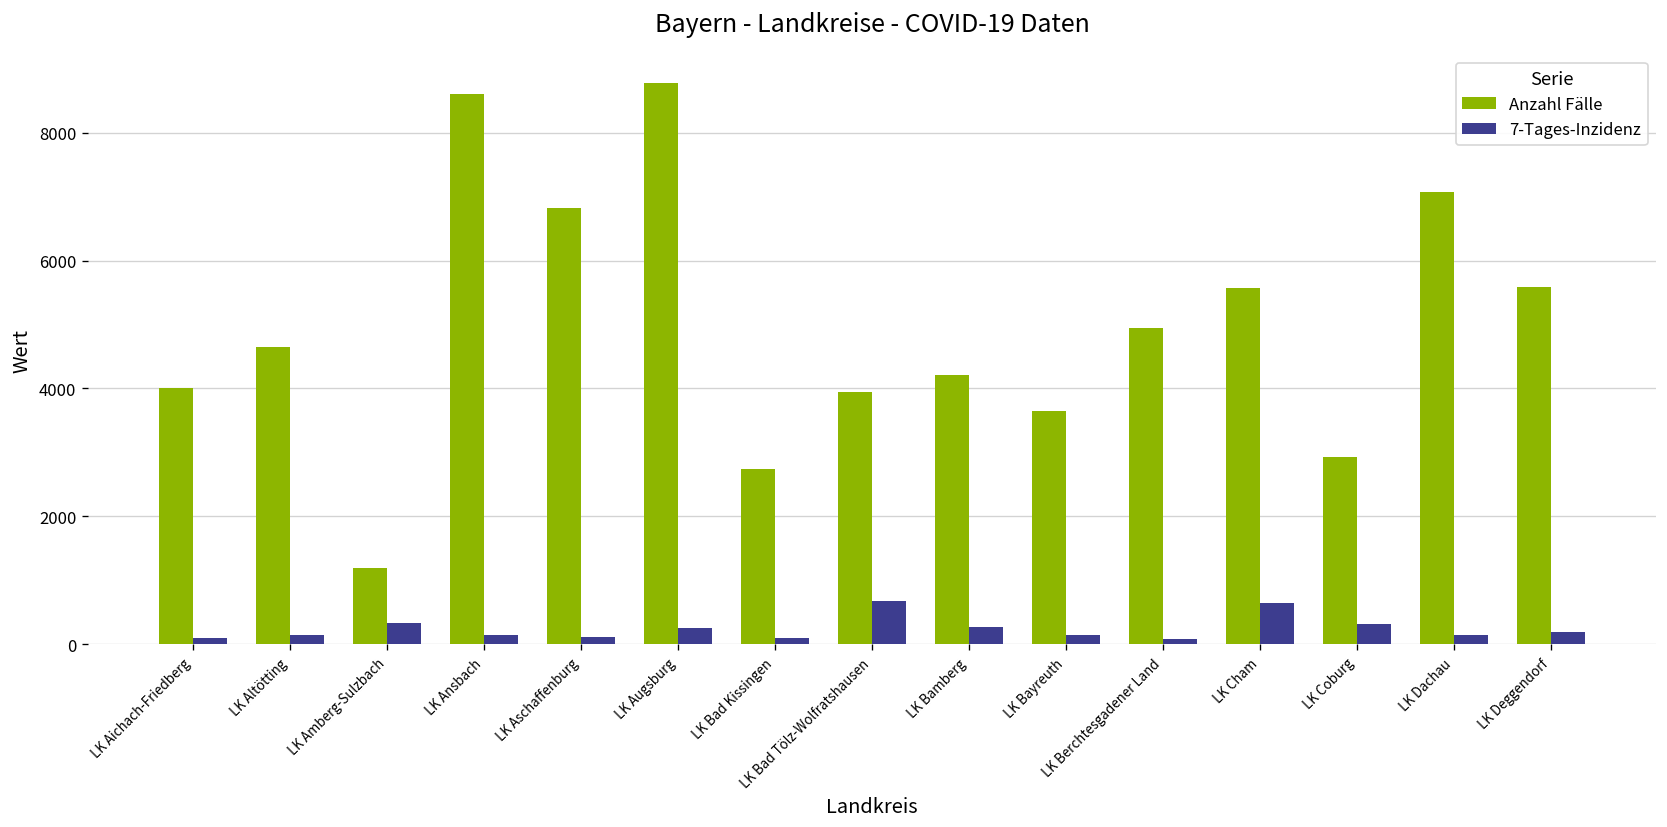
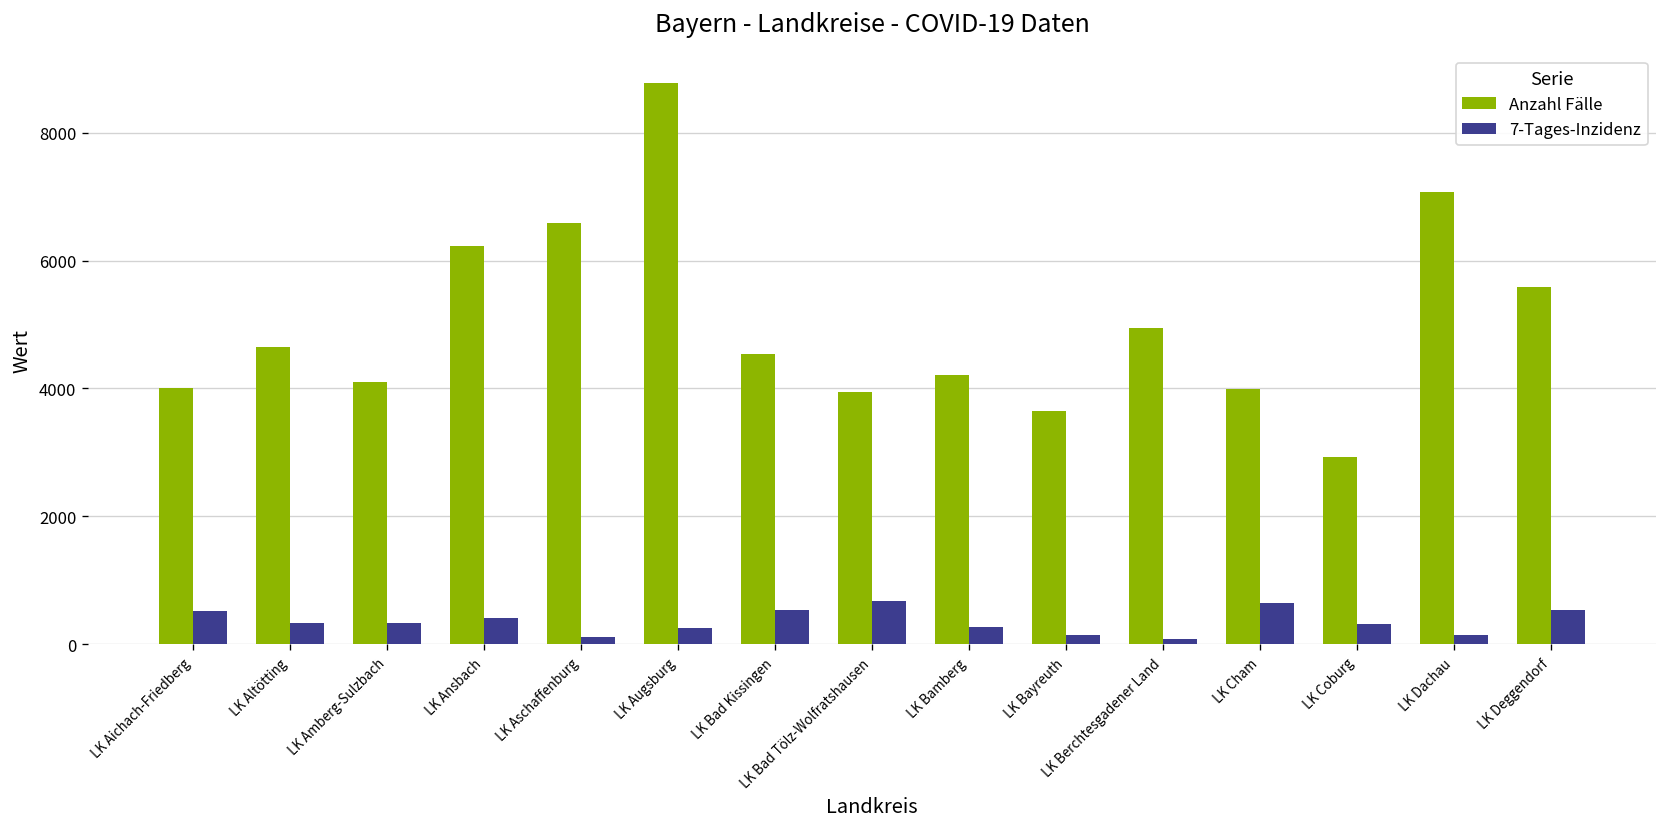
  {
    "Anzahl Fälle": {
      "LK Aichach-Friedberg": 4000,
      "LK Altötting": 4700,
-     "LK Amberg-Sulzbach": 1200,
-     "LK Ansbach": 8600,
-     "LK Aschaffenburg": 6800,
+     "LK Amberg-Sulzbach": 4100,
+     "LK Ansbach": 6200,
+     "LK Aschaffenburg": 6600,
      "LK Augsburg": 8800,
-     "LK Bad Kissingen": 2700,
+     "LK Bad Kissingen": 4500,
      "LK Bad Tölz-Wolfratshausen": 3900,
      "LK Bamberg": 4200,
      "LK Bayreuth": 3600,
      "LK Berchtesgadener Land": 5000,
-     "LK Cham": 5600,
+     "LK Cham": 4000,
      "LK Coburg": 2900,
      "LK Dachau": 7100,
      "LK Deggendorf": 5600
    },
    "7-Tages-Inzidenz": {
-     "LK Aichach-Friedberg": 100,
-     "LK Altötting": 100,
+     "LK Aichach-Friedberg": 500,
+     "LK Altötting": 300,
      "LK Amberg-Sulzbach": 300,
-     "LK Ansbach": 100,
+     "LK Ansbach": 400,
      "LK Aschaffenburg": 100,
      "LK Augsburg": 300,
-     "LK Bad Kissingen": 100,
+     "LK Bad Kissingen": 500,
      "LK Bad Tölz-Wolfratshausen": 700,
      "LK Bamberg": 300,
      "LK Bayreuth": 100,
      "LK Berchtesgadener Land": 100,
      "LK Cham": 700,
      "LK Coburg": 300,
      "LK Dachau": 100,
-     "LK Deggendorf": 200
+     "LK Deggendorf": 500
    }
  }
